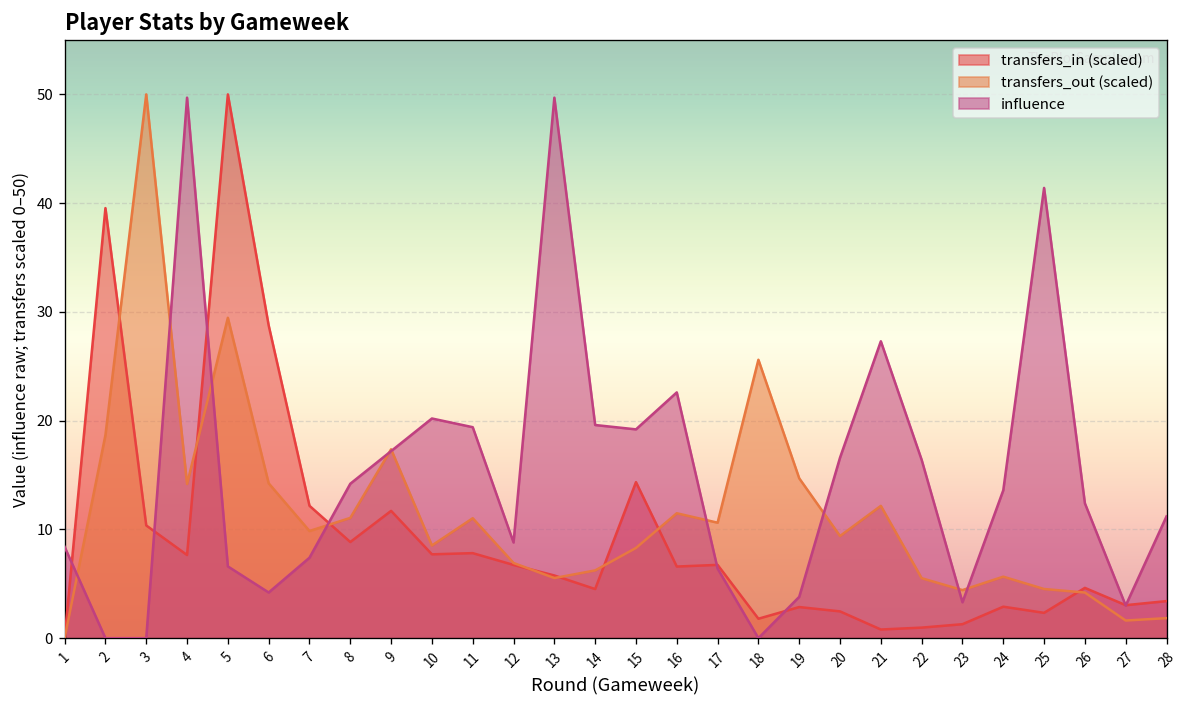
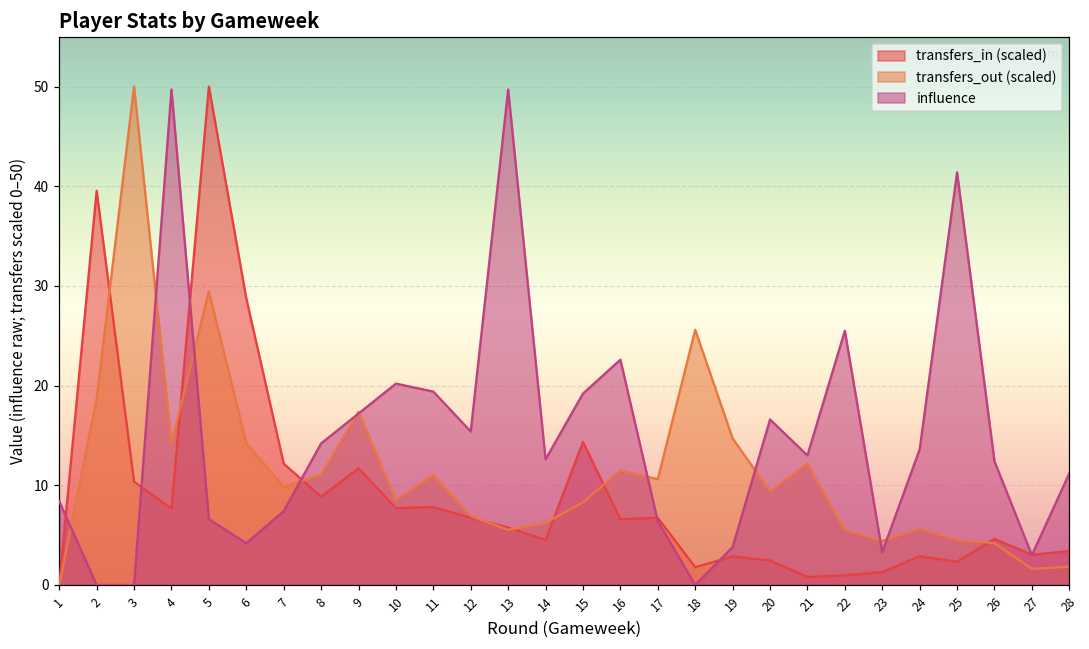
  {
    "influence": {
      "1": 8,
      "2": 0,
      "3": 0,
      "4": 50,
      "5": 7,
      "6": 4,
      "7": 7,
      "8": 14,
      "10": 20,
      "11": 19,
-     "12": 9,
+     "12": 15,
      "13": 50,
-     "14": 20,
+     "14": 13,
      "15": 19,
      "16": 23,
      "17": 6,
      "18": 0,
      "19": 4,
      "20": 17,
-     "21": 27,
-     "22": 16,
+     "21": 13,
+     "22": 26,
      "23": 3,
      "24": 14,
      "25": 41,
      "26": 12,
      "28": 11
    }
  }
